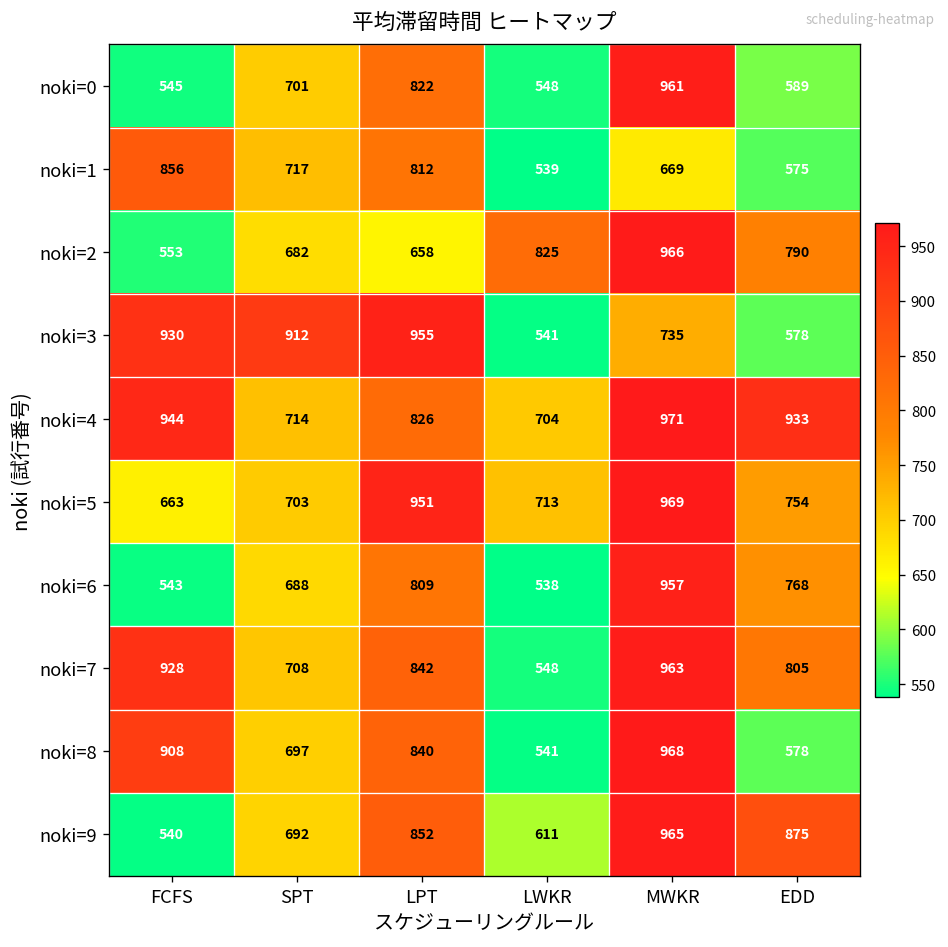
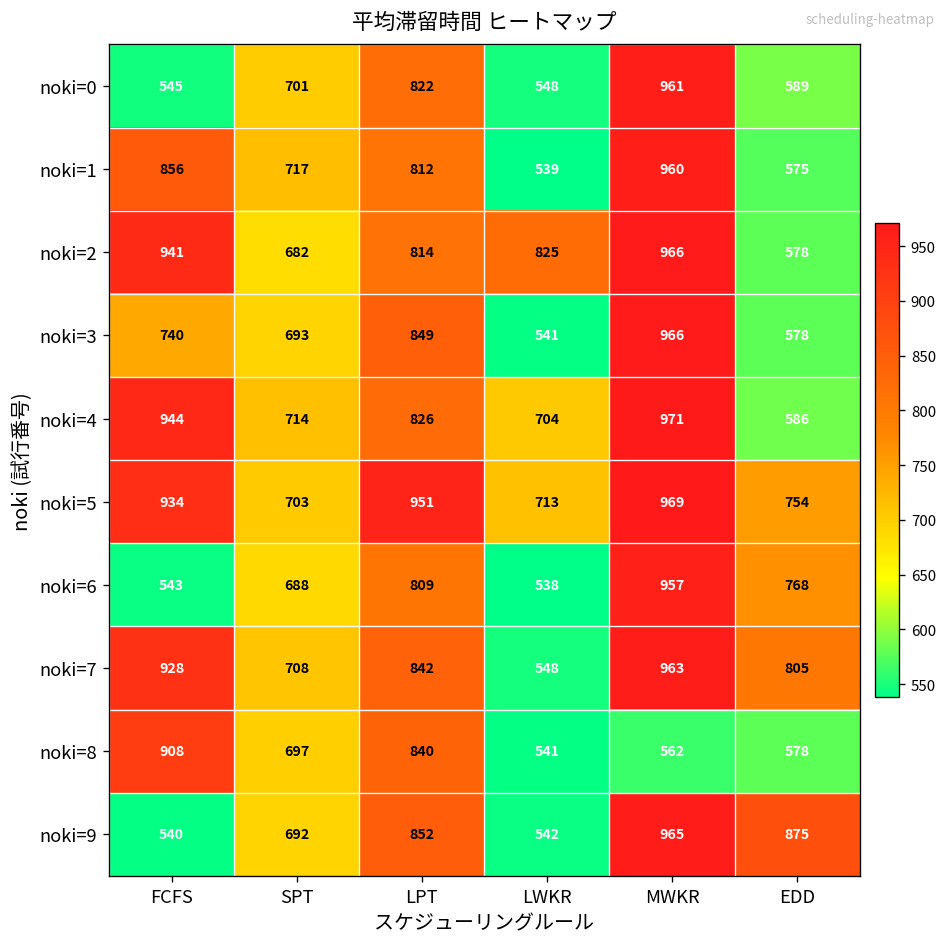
  {
    "noki=0": {
      "FCFS": 545,
      "SPT": 701,
      "LPT": 822,
      "LWKR": 548,
      "MWKR": 961,
      "EDD": 589
    },
    "noki=1": {
      "FCFS": 856,
      "SPT": 717,
      "LPT": 812,
      "LWKR": 539,
-     "MWKR": 669,
+     "MWKR": 960,
      "EDD": 575
    },
    "noki=2": {
-     "FCFS": 553,
+     "FCFS": 941,
      "SPT": 682,
-     "LPT": 658,
+     "LPT": 814,
      "LWKR": 825,
      "MWKR": 966,
-     "EDD": 790
+     "EDD": 578
    },
    "noki=3": {
-     "FCFS": 930,
-     "SPT": 912,
-     "LPT": 955,
+     "FCFS": 740,
+     "SPT": 693,
+     "LPT": 849,
      "LWKR": 541,
-     "MWKR": 735,
+     "MWKR": 966,
      "EDD": 578
    },
    "noki=4": {
      "FCFS": 944,
      "SPT": 714,
      "LPT": 826,
      "LWKR": 704,
      "MWKR": 971,
-     "EDD": 933
+     "EDD": 586
    },
    "noki=5": {
-     "FCFS": 663,
+     "FCFS": 934,
      "SPT": 703,
      "LPT": 951,
      "LWKR": 713,
      "MWKR": 969,
      "EDD": 754
    },
    "noki=6": {
      "FCFS": 543,
      "SPT": 688,
      "LPT": 809,
      "LWKR": 538,
      "MWKR": 957,
      "EDD": 768
    },
    "noki=7": {
      "FCFS": 928,
      "SPT": 708,
      "LPT": 842,
      "LWKR": 548,
      "MWKR": 963,
      "EDD": 805
    },
    "noki=8": {
      "FCFS": 908,
      "SPT": 697,
      "LPT": 840,
      "LWKR": 541,
-     "MWKR": 968,
+     "MWKR": 562,
      "EDD": 578
    },
    "noki=9": {
      "FCFS": 540,
      "SPT": 692,
      "LPT": 852,
-     "LWKR": 611,
+     "LWKR": 542,
      "MWKR": 965,
      "EDD": 875
    }
  }
